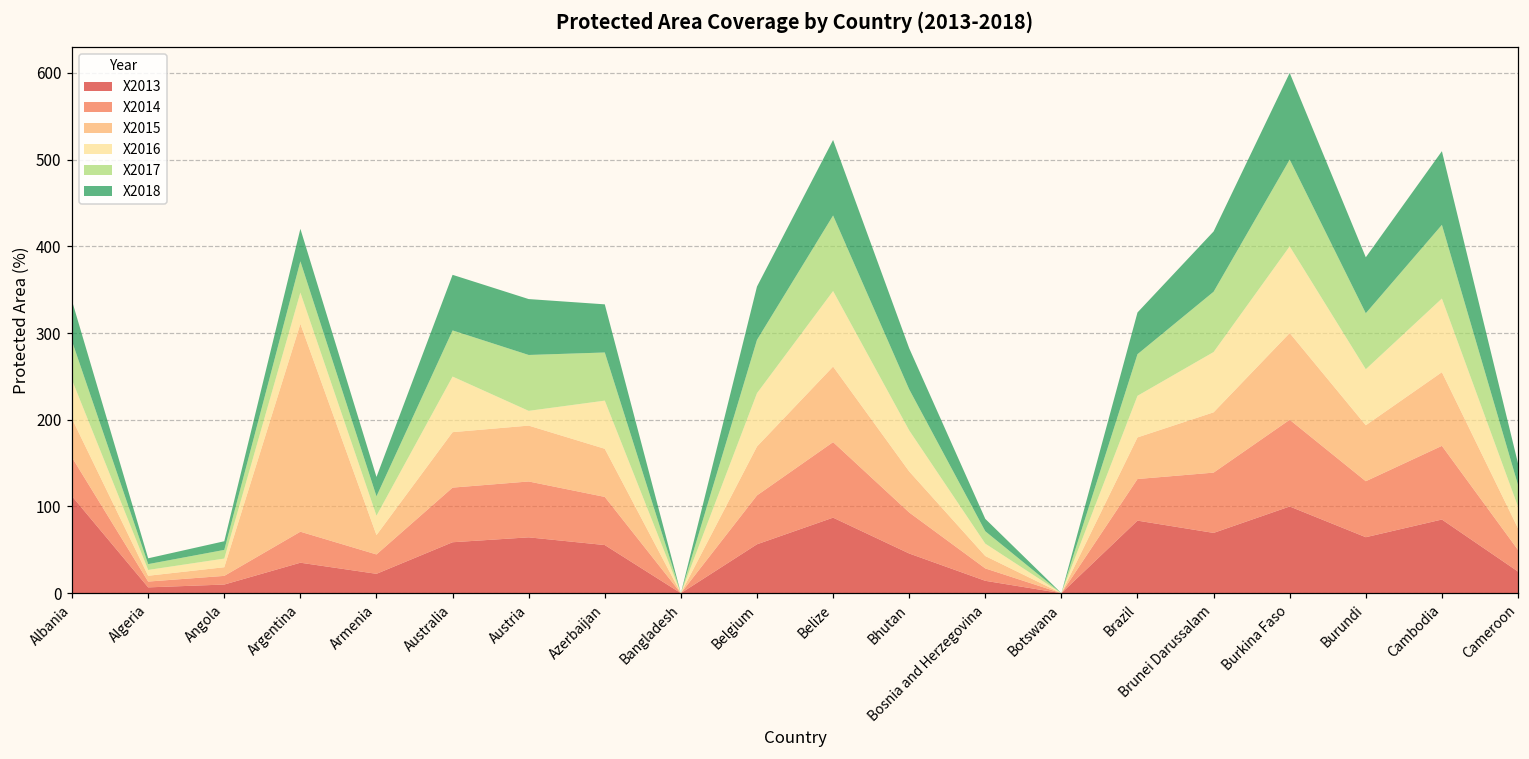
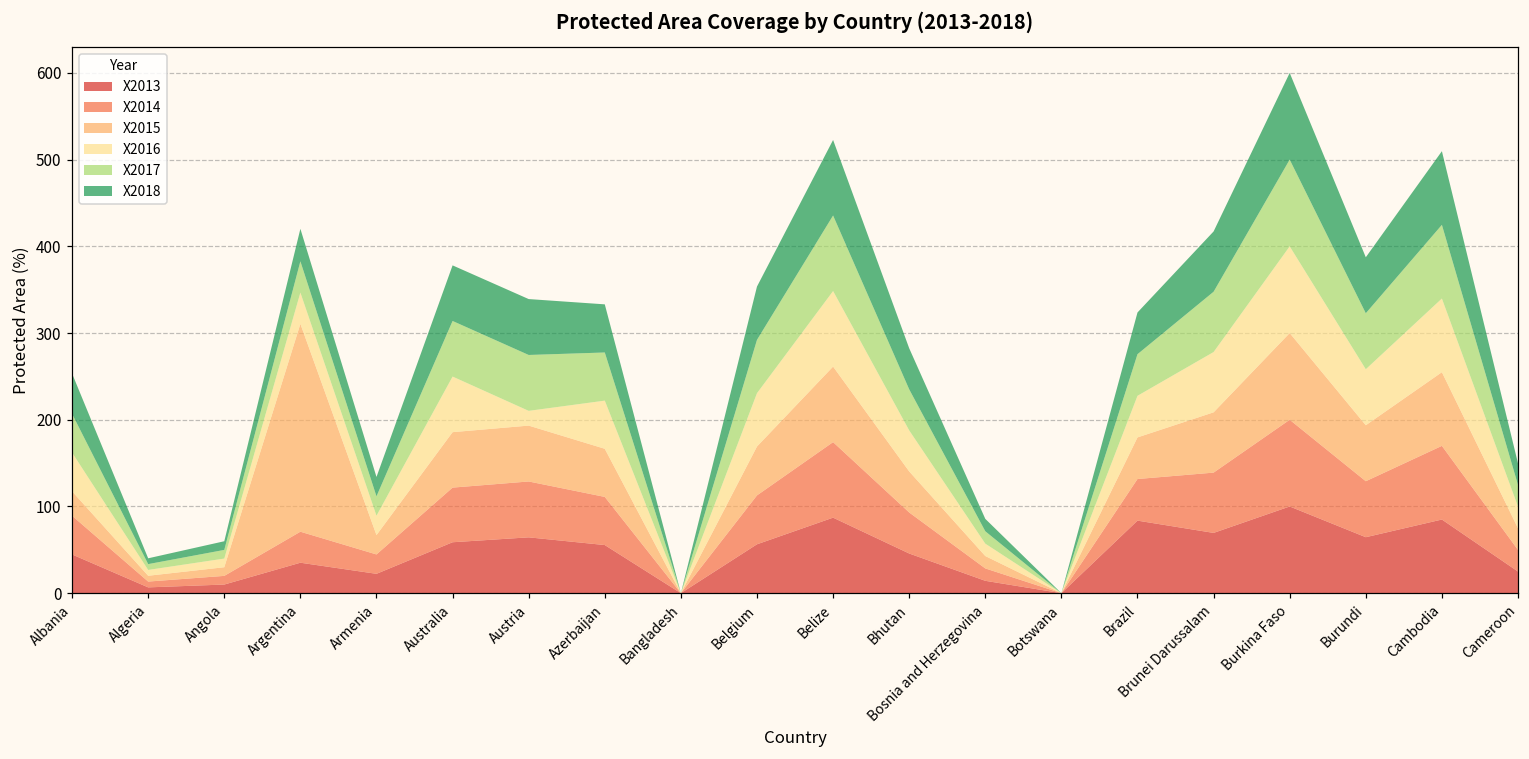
  {
    "X2013": {
-     "Albania": 110,
+     "Albania": 40,
      "Algeria": 10,
      "Angola": 10,
      "Argentina": 40,
      "Armenia": 20,
      "Australia": 60,
      "Austria": 60,
      "Azerbaijan": 60,
      "Belgium": 60,
      "Belize": 90,
      "Bhutan": 50,
      "Bosnia and Herzegovina": 10,
      "Brazil": 80,
      "Brunei Darussalam": 70,
      "Burkina Faso": 100,
      "Burundi": 60,
      "Cambodia": 80,
      "Cameroon": 20
    },
    "X2014": {
      "Albania": 40,
      "Algeria": 10,
      "Angola": 10,
      "Argentina": 40,
      "Armenia": 20,
      "Australia": 60,
      "Austria": 60,
      "Azerbaijan": 60,
      "Belgium": 60,
      "Belize": 90,
      "Bhutan": 50,
      "Bosnia and Herzegovina": 10,
      "Brazil": 50,
      "Brunei Darussalam": 70,
      "Burkina Faso": 100,
      "Burundi": 60,
      "Cambodia": 80,
      "Cameroon": 20
    },
    "X2015": {
-     "Albania": 40,
+     "Albania": 30,
      "Algeria": 10,
      "Angola": 10,
      "Argentina": 240,
      "Armenia": 20,
      "Australia": 60,
      "Austria": 60,
      "Azerbaijan": 60,
      "Belgium": 60,
      "Belize": 90,
      "Bhutan": 50,
      "Bosnia and Herzegovina": 10,
      "Brazil": 50,
      "Brunei Darussalam": 70,
      "Burkina Faso": 100,
      "Burundi": 60,
      "Cambodia": 80,
      "Cameroon": 20
    },
    "X2016": {
      "Albania": 40,
      "Algeria": 10,
      "Angola": 10,
      "Argentina": 40,
      "Armenia": 20,
      "Australia": 60,
      "Austria": 20,
      "Azerbaijan": 60,
      "Belgium": 60,
      "Belize": 90,
      "Bhutan": 50,
      "Bosnia and Herzegovina": 10,
      "Brazil": 50,
      "Brunei Darussalam": 70,
      "Burkina Faso": 100,
      "Burundi": 60,
      "Cambodia": 80,
      "Cameroon": 20
    },
    "X2017": {
      "Albania": 40,
      "Algeria": 10,
      "Angola": 10,
      "Argentina": 40,
      "Armenia": 20,
-     "Australia": 50,
+     "Australia": 60,
      "Austria": 60,
      "Azerbaijan": 60,
      "Belgium": 60,
      "Belize": 90,
      "Bhutan": 50,
      "Bosnia and Herzegovina": 10,
      "Brazil": 50,
      "Brunei Darussalam": 70,
      "Burkina Faso": 100,
      "Burundi": 60,
      "Cambodia": 80,
      "Cameroon": 20
    },
    "X2018": {
      "Albania": 50,
      "Algeria": 10,
      "Angola": 10,
      "Argentina": 40,
      "Armenia": 20,
      "Australia": 60,
      "Austria": 60,
      "Azerbaijan": 60,
      "Belgium": 60,
      "Belize": 90,
      "Bhutan": 50,
      "Bosnia and Herzegovina": 10,
      "Brazil": 50,
      "Brunei Darussalam": 70,
      "Burkina Faso": 100,
      "Burundi": 60,
      "Cambodia": 80,
      "Cameroon": 20
    }
  }
